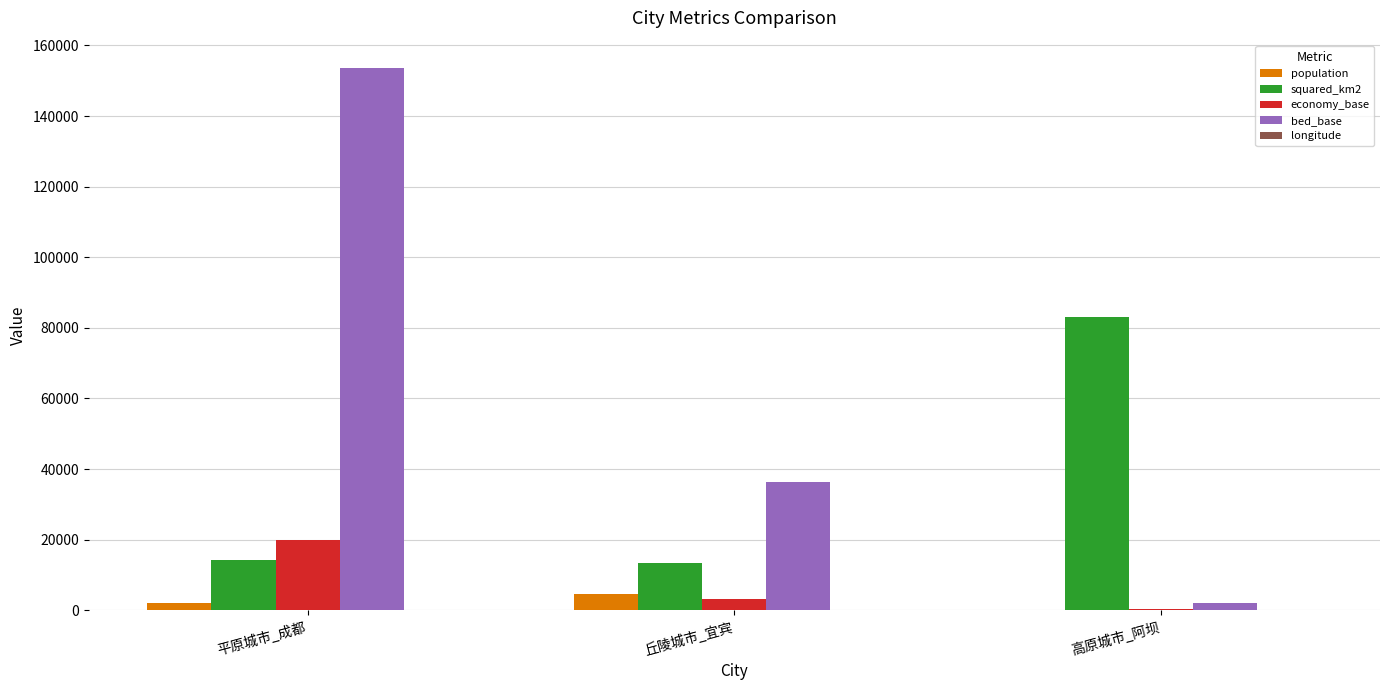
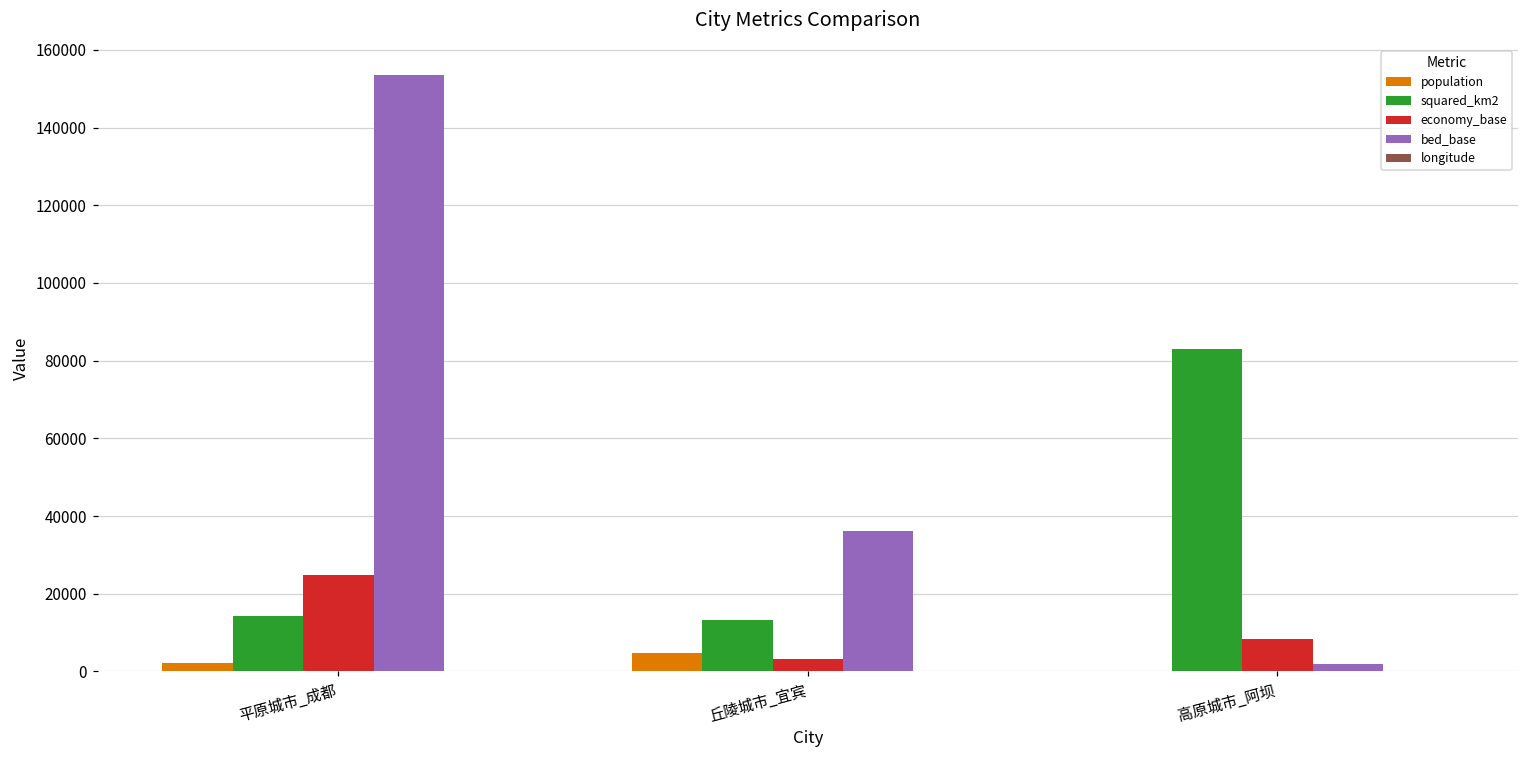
  {
    "population": {
      "平原城市_成都": 2000,
      "丘陵城市_宜宾": 5000
    },
    "squared_km2": {
      "平原城市_成都": 14000,
      "丘陵城市_宜宾": 13000,
      "高原城市_阿坝": 83000
    },
    "economy_base": {
-     "平原城市_成都": 20000,
+     "平原城市_成都": 25000,
      "丘陵城市_宜宾": 3000,
-     "高原城市_阿坝": 0
+     "高原城市_阿坝": 8000
    },
    "bed_base": {
      "平原城市_成都": 154000,
      "丘陵城市_宜宾": 36000,
      "高原城市_阿坝": 2000
    }
  }
